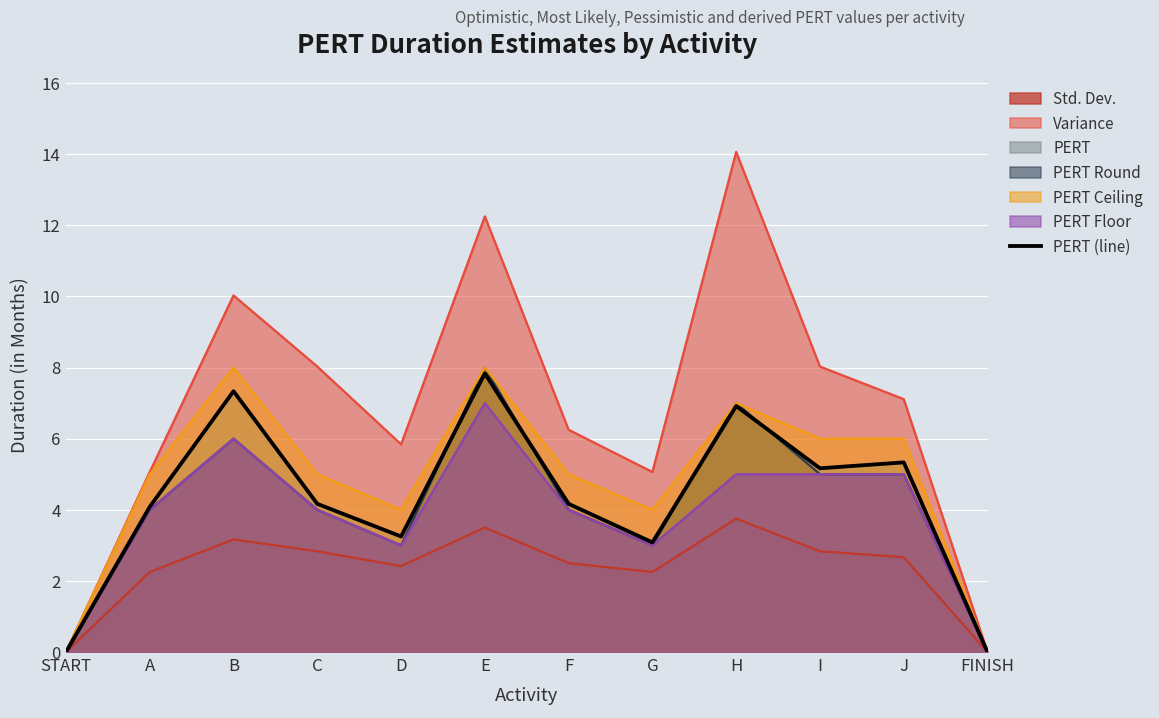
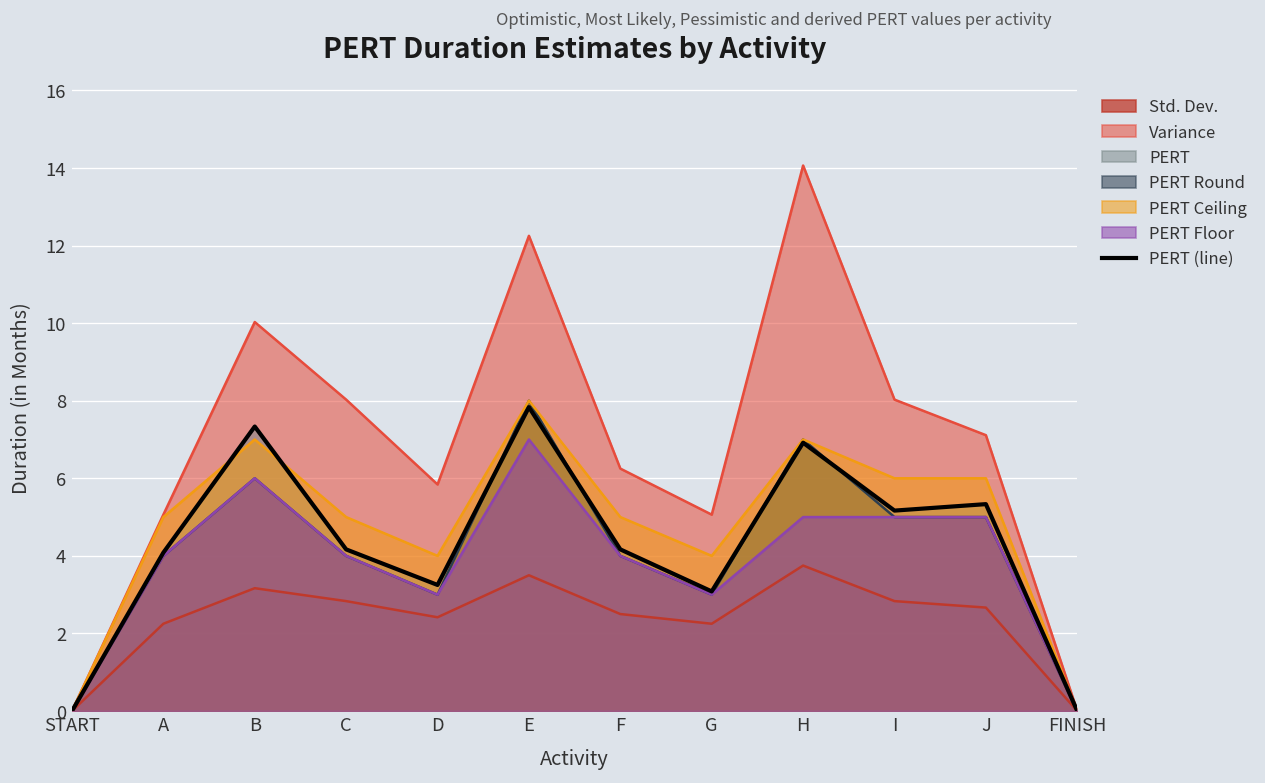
  {
    "PERT": {
      "A": 4.1,
      "B": 7.3,
      "C": 4.2,
      "D": 3.3,
      "E": 7.8,
      "F": 4.2,
      "G": 3.1,
      "H": 6.9,
      "I": 5.2,
      "J": 5.3
    },
    "PERT Ceiling": {
-     "B": 8,
+     "B": 7,
      "C": 5,
      "D": 4,
      "F": 5,
      "G": 4,
      "I": 6,
      "J": 6
    },
    "PERT Floor": {
      "E": 7,
      "H": 5
    }
  }
